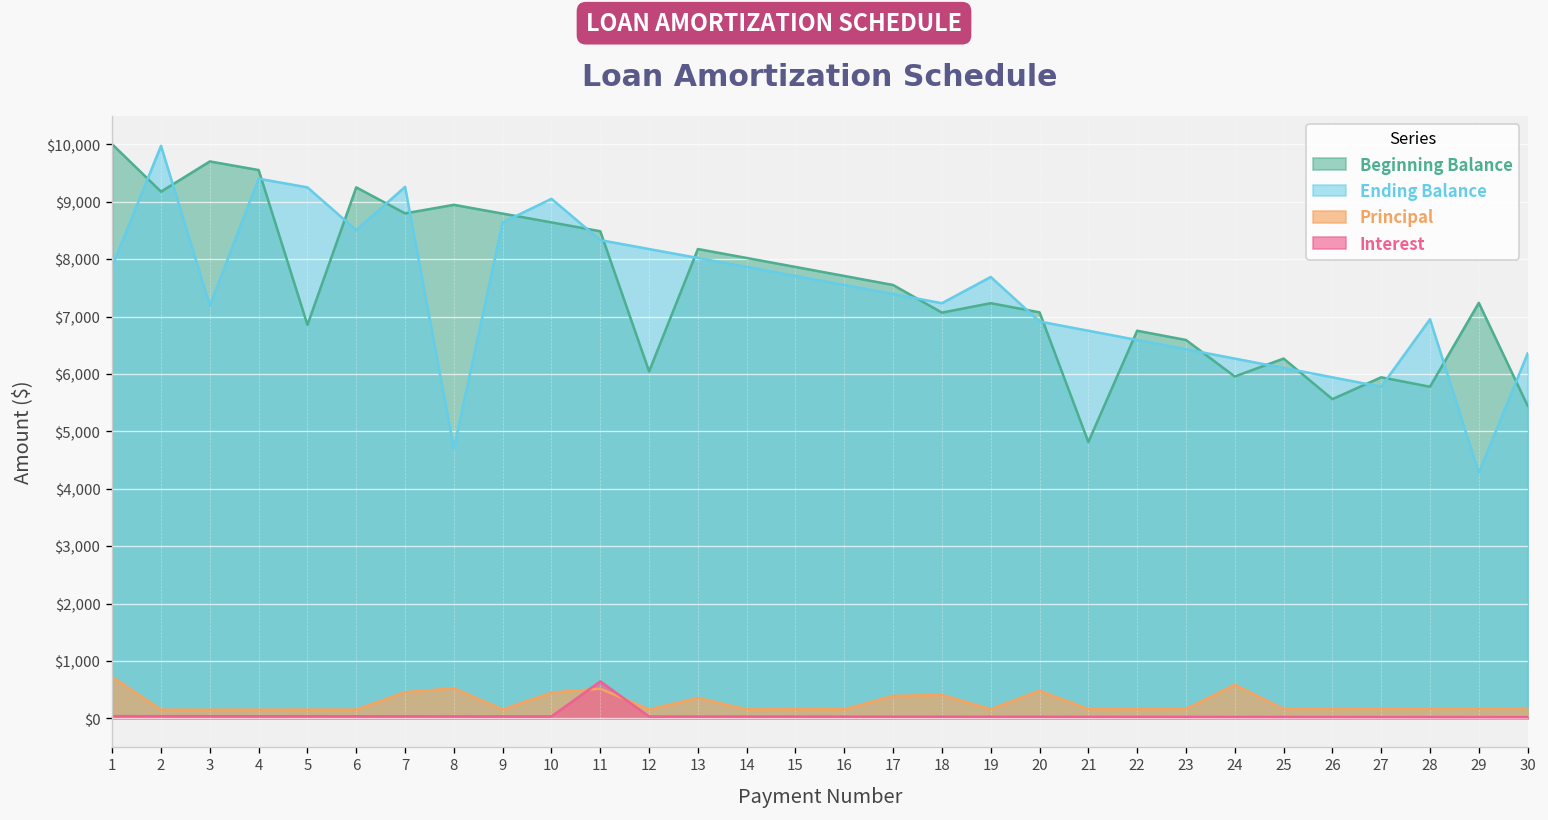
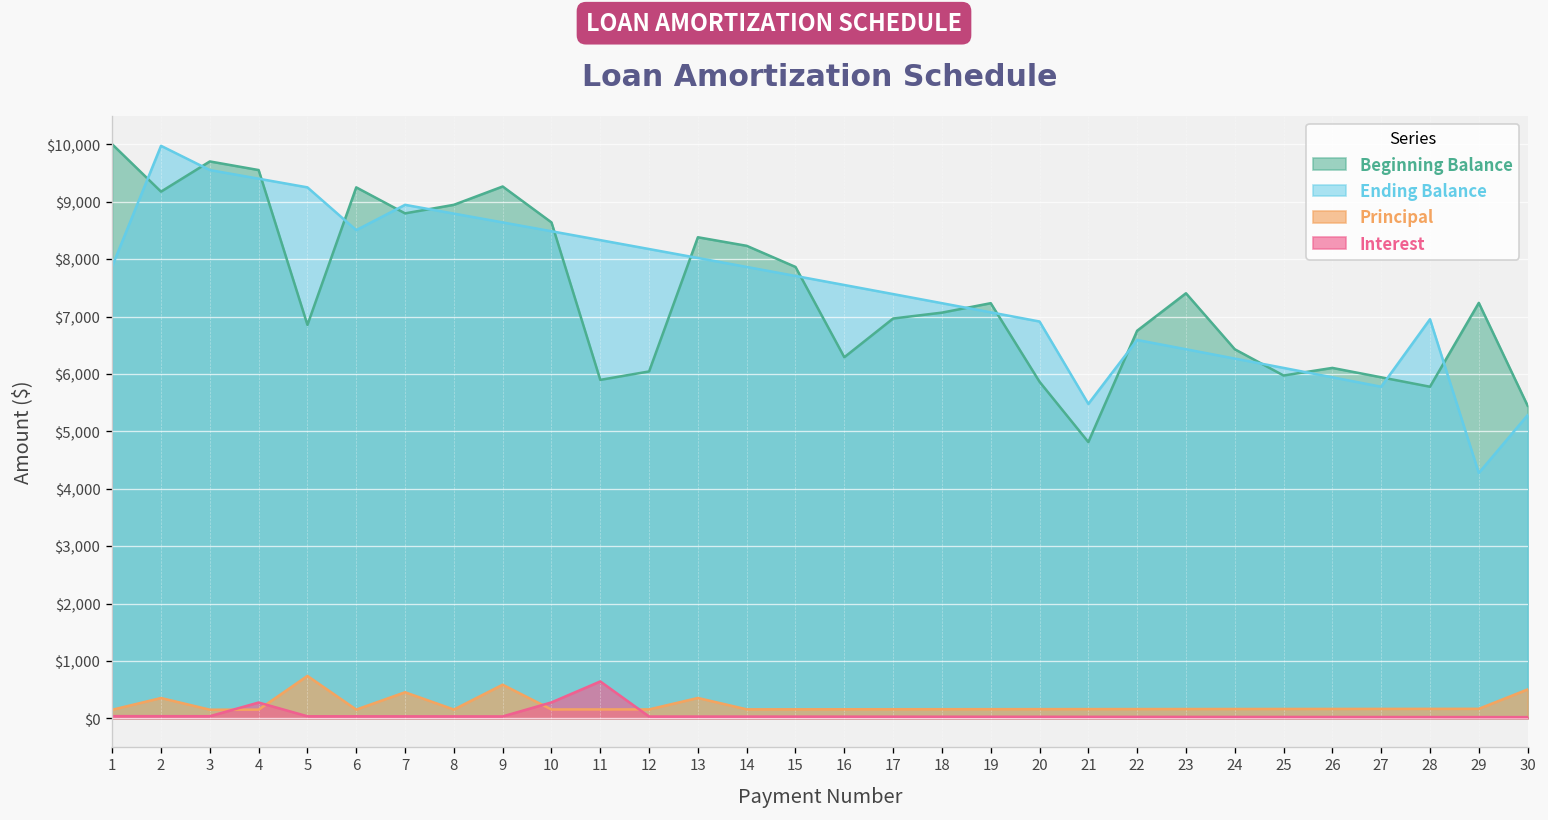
  {
    "Beginning Balance": {
      "1": "$10,000",
      "2": "$9,200",
      "3": "$9,700",
      "4": "$9,600",
      "5": "$6,900",
      "6": "$9,200",
      "7": "$8,800",
      "8": "$8,900",
-     "9": "$8,800",
+     "9": "$9,300",
      "10": "$8,600",
-     "11": "$8,500",
+     "11": "$5,900",
      "12": "$6,000",
-     "13": "$8,200",
-     "14": "$8,000",
+     "13": "$8,400",
+     "14": "$8,200",
      "15": "$7,900",
-     "16": "$7,700",
-     "17": "$7,500",
+     "16": "$6,300",
+     "17": "$7,000",
      "18": "$7,100",
      "19": "$7,200",
-     "20": "$7,100",
+     "20": "$5,900",
      "21": "$4,800",
      "22": "$6,800",
-     "23": "$6,600",
-     "24": "$6,000",
-     "25": "$6,300",
-     "26": "$5,600",
+     "23": "$7,400",
+     "24": "$6,400",
+     "25": "$6,000",
+     "26": "$6,100",
      "27": "$5,900",
      "28": "$5,800",
      "29": "$7,200",
      "30": "$5,400"
    },
    "Ending Balance": {
      "1": "$7,900",
      "2": "$10,000",
-     "3": "$7,200",
+     "3": "$9,600",
      "4": "$9,400",
      "5": "$9,200",
      "6": "$8,500",
-     "7": "$9,300",
-     "8": "$4,700",
+     "7": "$8,900",
+     "8": "$8,800",
      "9": "$8,600",
-     "10": "$9,100",
+     "10": "$8,500",
      "11": "$8,300",
      "12": "$8,200",
      "13": "$8,000",
      "14": "$7,900",
      "15": "$7,700",
      "16": "$7,500",
      "17": "$7,400",
      "18": "$7,200",
-     "19": "$7,700",
+     "19": "$7,100",
      "20": "$6,900",
-     "21": "$6,800",
+     "21": "$5,500",
      "22": "$6,600",
      "23": "$6,400",
      "24": "$6,300",
      "25": "$6,100",
      "26": "$5,900",
      "27": "$5,800",
      "28": "$7,000",
      "29": "$4,300",
-     "30": "$6,400"
+     "30": "$5,300"
    },
    "Principal": {
-     "1": "$700",
-     "2": "$100",
+     "1": "$100",
+     "2": "$400",
      "3": "$200",
      "4": "$200",
-     "5": "$200",
+     "5": "$700",
      "6": "$200",
      "7": "$500",
-     "8": "$500",
-     "9": "$200",
-     "10": "$400",
-     "11": "$500",
+     "8": "$200",
+     "9": "$600",
+     "10": "$200",
+     "11": "$200",
      "12": "$200",
      "13": "$400",
      "14": "$200",
      "15": "$200",
      "16": "$200",
-     "17": "$400",
-     "18": "$400",
+     "17": "$200",
+     "18": "$200",
      "19": "$200",
-     "20": "$500",
+     "20": "$200",
      "21": "$200",
      "22": "$200",
      "23": "$200",
-     "24": "$600",
+     "24": "$200",
      "25": "$200",
      "26": "$200",
      "27": "$200",
      "28": "$200",
      "29": "$200",
-     "30": "$200"
+     "30": "$500"
    },
    "Interest": {
      "1": "$0",
      "2": "$0",
      "3": "$0",
-     "4": "$0",
+     "4": "$300",
      "5": "$0",
      "6": "$0",
      "7": "$0",
      "8": "$0",
      "9": "$0",
-     "10": "$0",
+     "10": "$300",
      "11": "$600",
      "12": "$0",
      "13": "$0",
      "14": "$0",
      "15": "$0",
      "16": "$0",
      "17": "$0",
      "18": "$0",
      "19": "$0",
      "20": "$0",
      "21": "$0",
      "22": "$0",
      "23": "$0",
      "24": "$0",
      "25": "$0",
      "26": "$0",
      "27": "$0",
      "28": "$0",
      "29": "$0",
      "30": "$0"
    }
  }
